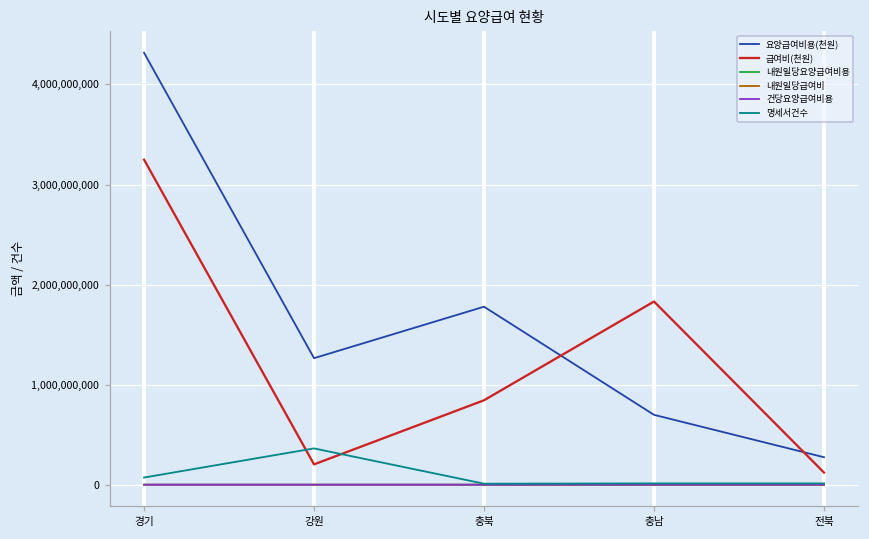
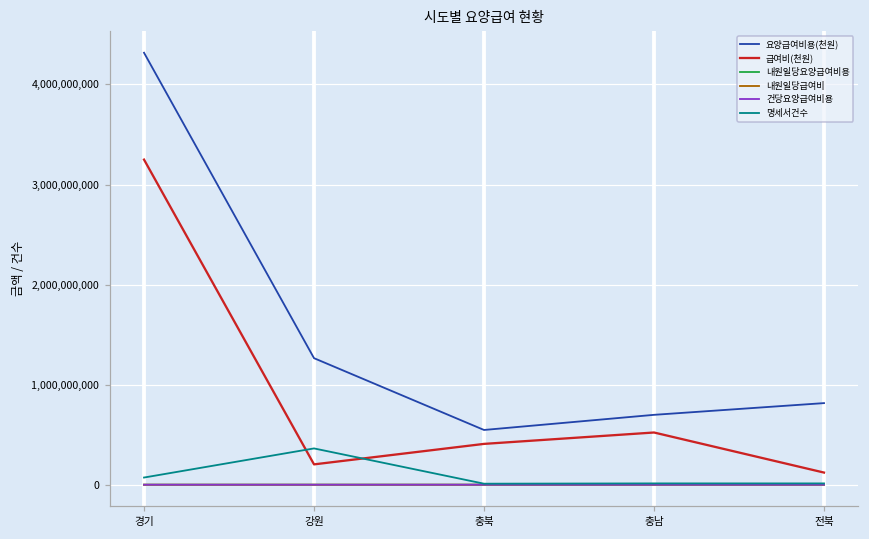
  {
    "요양급여비용(천원)": {
      "경기": "4,300,000,000",
      "강원": "1,300,000,000",
-     "충북": "1,800,000,000",
+     "충북": "500,000,000",
      "충남": "700,000,000",
-     "전북": "300,000,000"
+     "전북": "800,000,000"
    },
    "급여비(천원)": {
      "경기": "3,200,000,000",
      "강원": "200,000,000",
-     "충북": "800,000,000",
-     "충남": "1,800,000,000",
+     "충북": "400,000,000",
+     "충남": "500,000,000",
      "전북": "100,000,000"
    },
    "건당요양급여비용": {
      "경기": "0",
      "강원": "0"
    },
    "명세서건수": {
      "경기": "100,000,000",
      "강원": "400,000,000"
    }
  }
